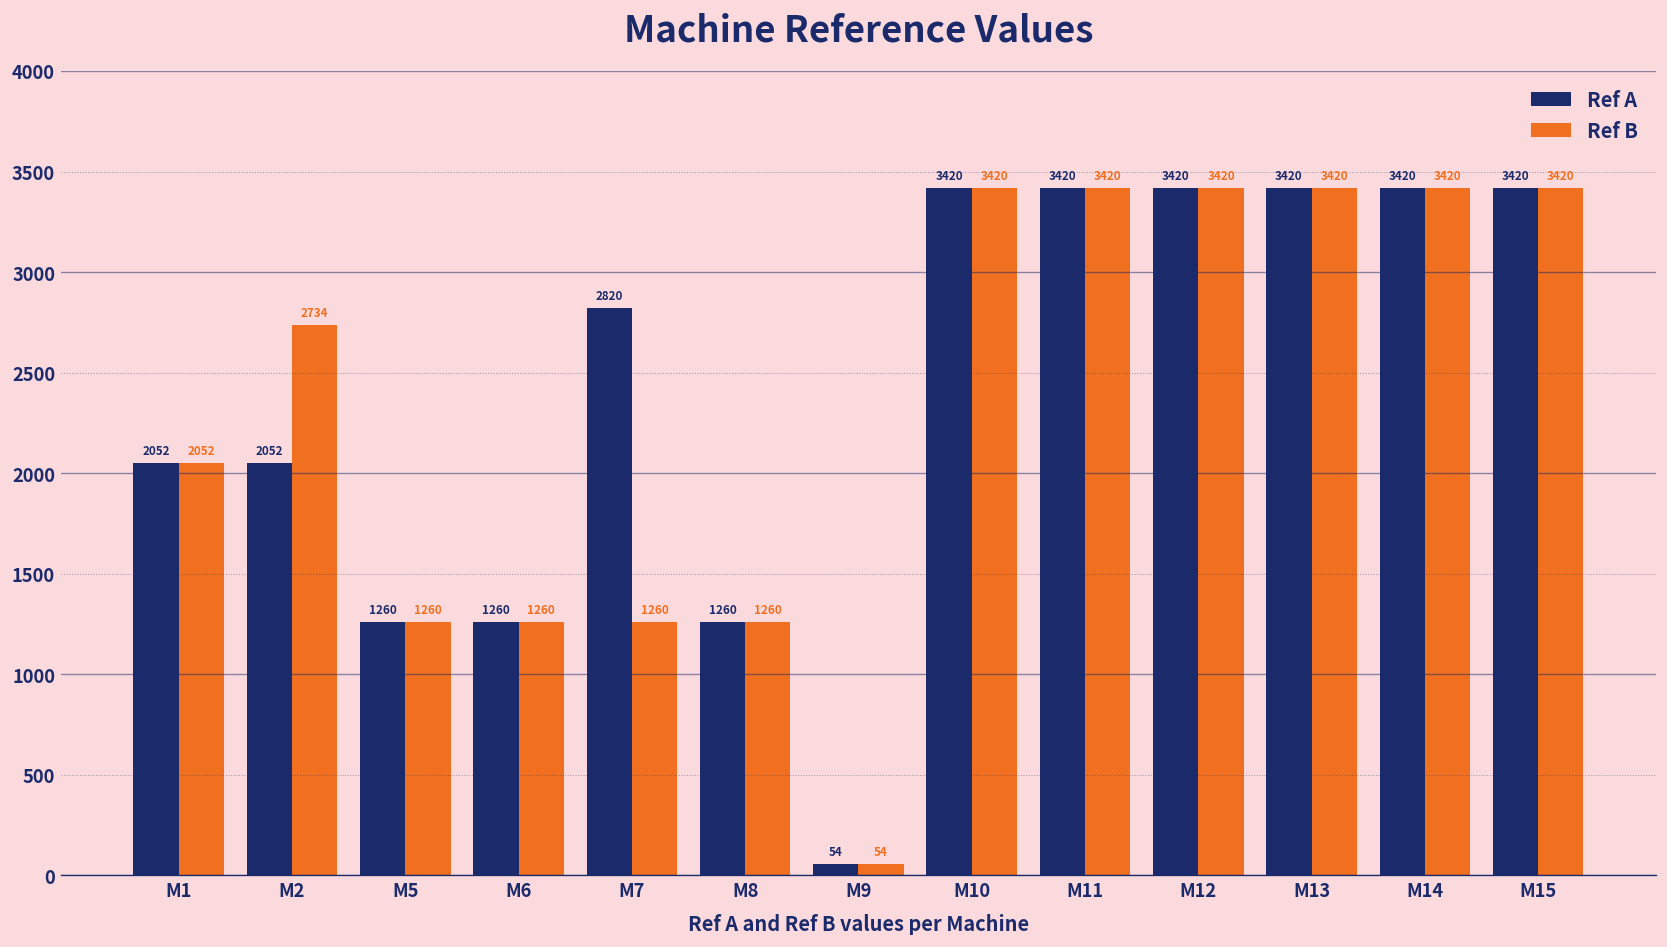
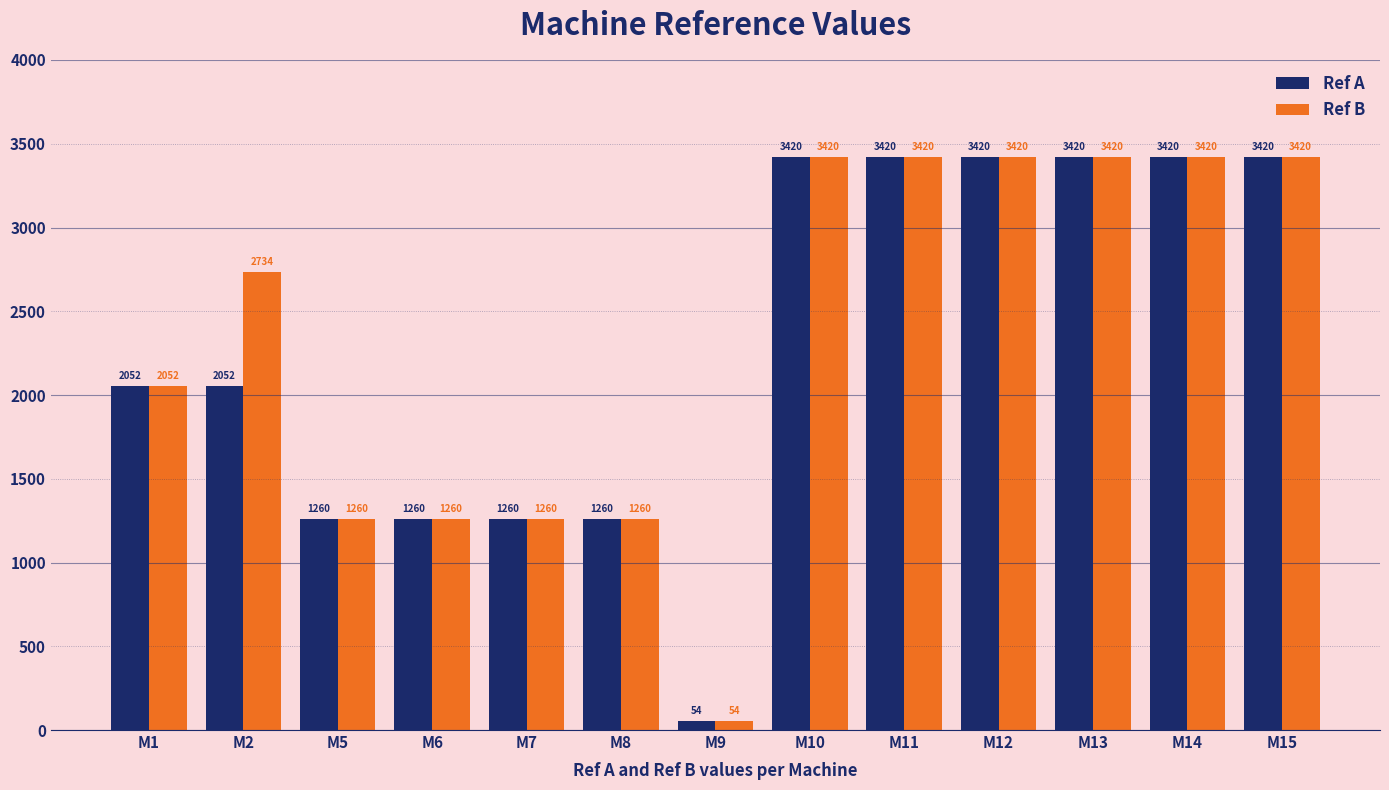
  {
    "Ref A": {
      "M1": 2052,
      "M2": 2052,
      "M5": 1260,
      "M6": 1260,
-     "M7": 2820,
+     "M7": 1260,
      "M8": 1260,
      "M9": 54,
      "M10": 3420,
      "M11": 3420,
      "M12": 3420,
      "M13": 3420,
      "M14": 3420,
      "M15": 3420
    },
    "Ref B": {
      "M1": 2052,
      "M2": 2734,
      "M5": 1260,
      "M6": 1260,
      "M7": 1260,
      "M8": 1260,
      "M9": 54,
      "M10": 3420,
      "M11": 3420,
      "M12": 3420,
      "M13": 3420,
      "M14": 3420,
      "M15": 3420
    }
  }
